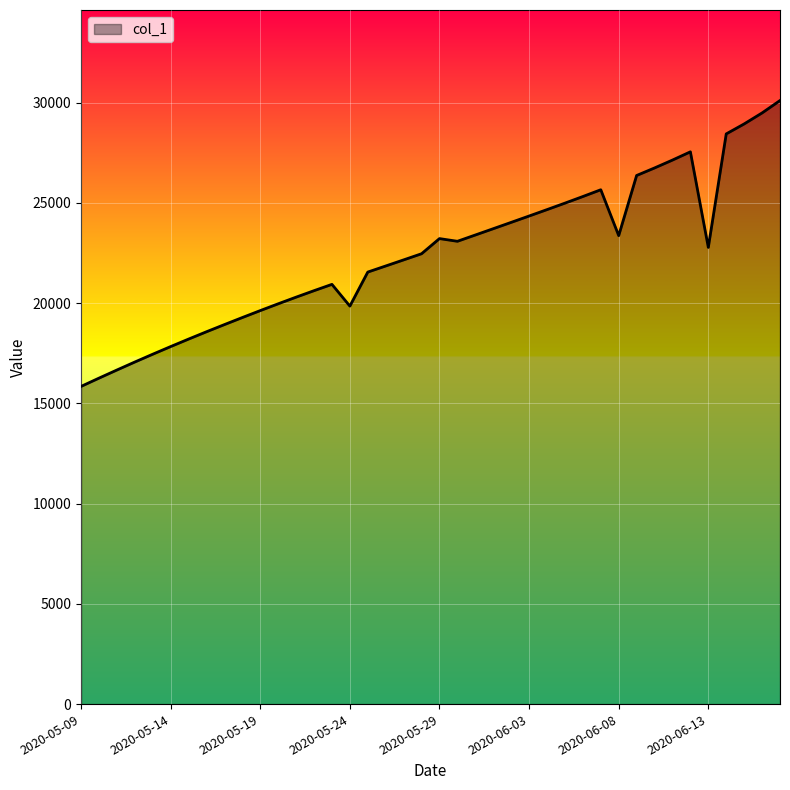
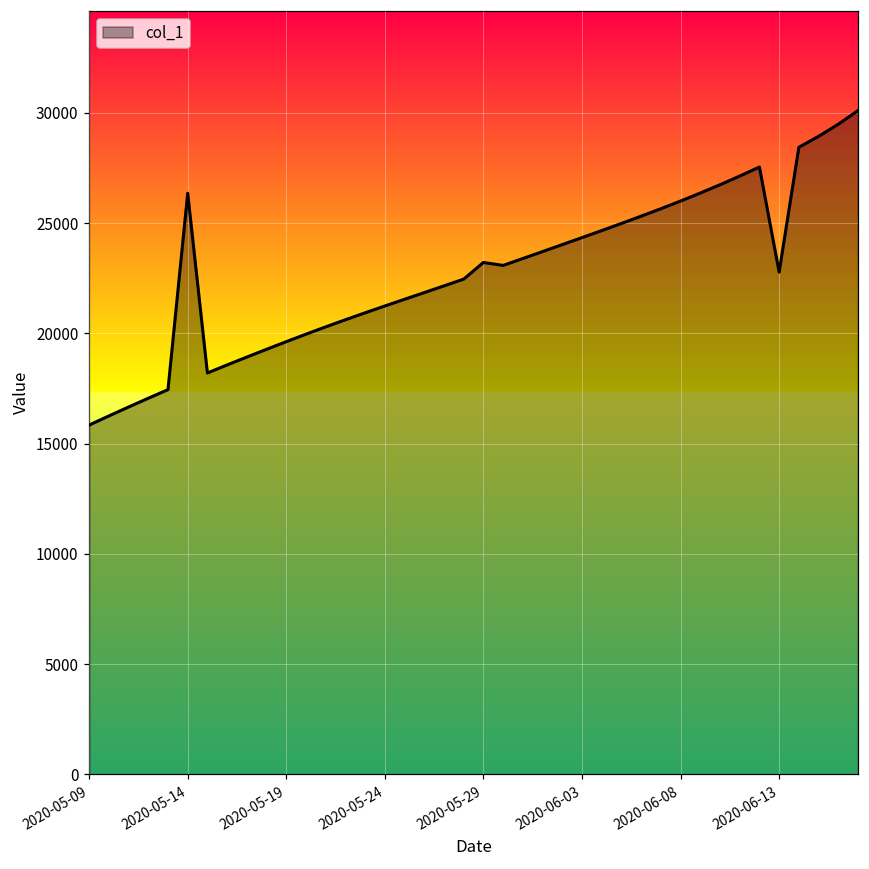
  {
    "2020-05-09": 15800,
-   "2020-05-14": 17800,
+   "2020-05-14": 26400,
    "2020-05-19": 19600,
-   "2020-05-24": 19800,
+   "2020-05-24": 21200,
    "2020-05-29": 23200,
    "2020-06-03": 24300,
-   "2020-06-08": 23400,
+   "2020-06-08": 26000,
    "2020-06-13": 22800
  }
